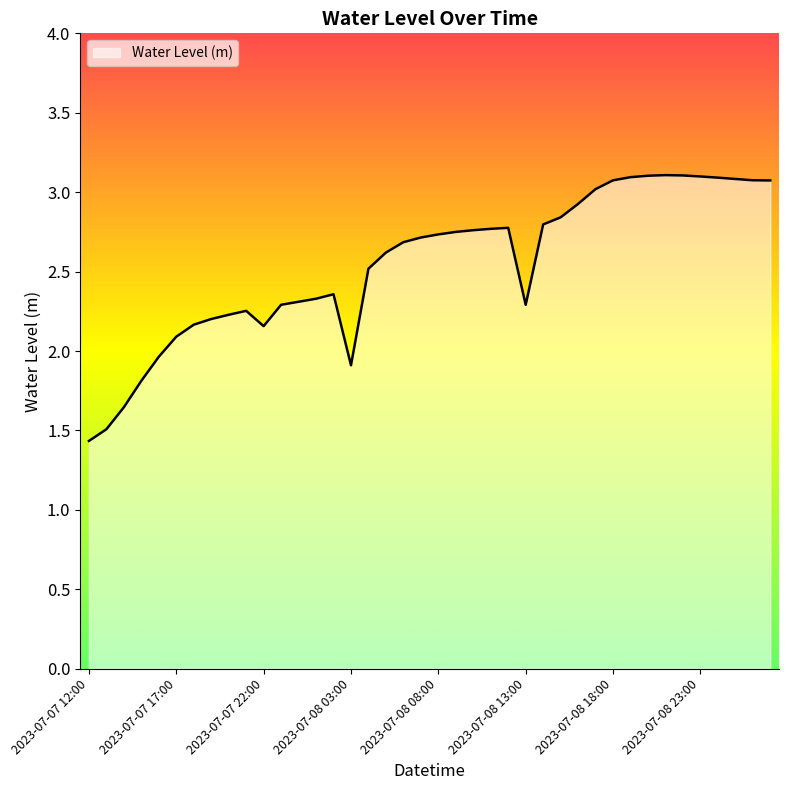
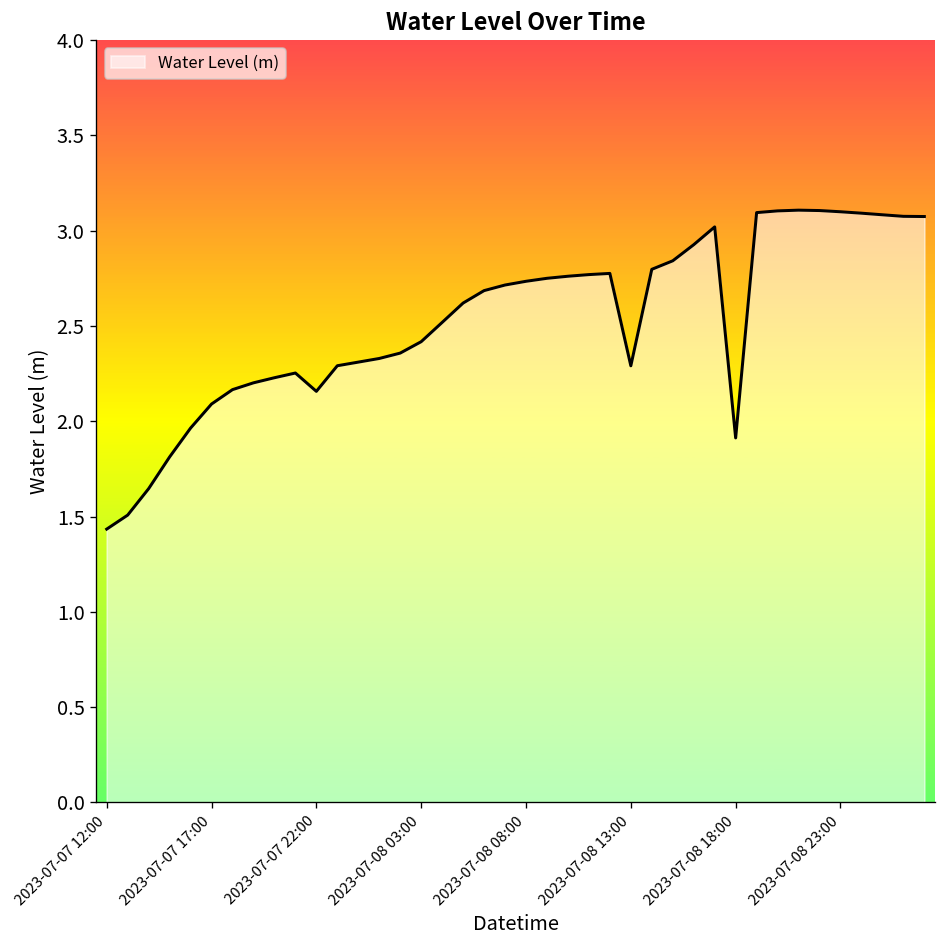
  {
    "2023-07-07 12:00": 1.43,
    "2023-07-07 17:00": 2.09,
    "2023-07-07 22:00": 2.16,
-   "2023-07-08 03:00": 1.91,
+   "2023-07-08 03:00": 2.42,
    "2023-07-08 08:00": 2.73,
    "2023-07-08 13:00": 2.29,
-   "2023-07-08 18:00": 3.07,
+   "2023-07-08 18:00": 1.91,
    "2023-07-08 23:00": 3.10
  }
